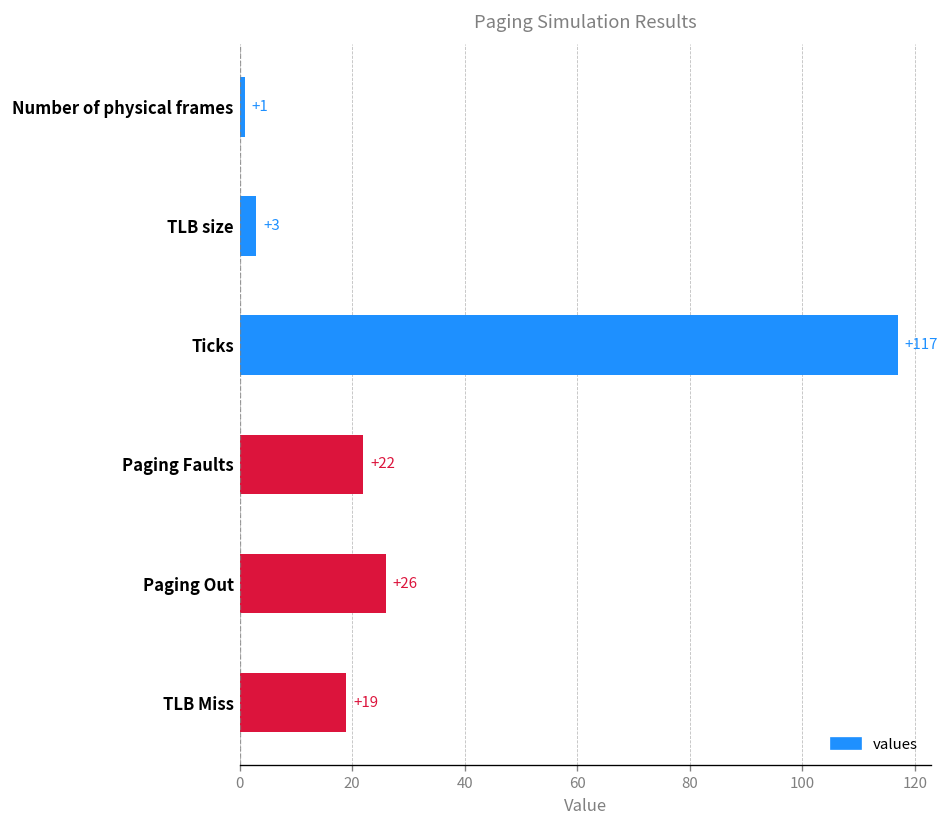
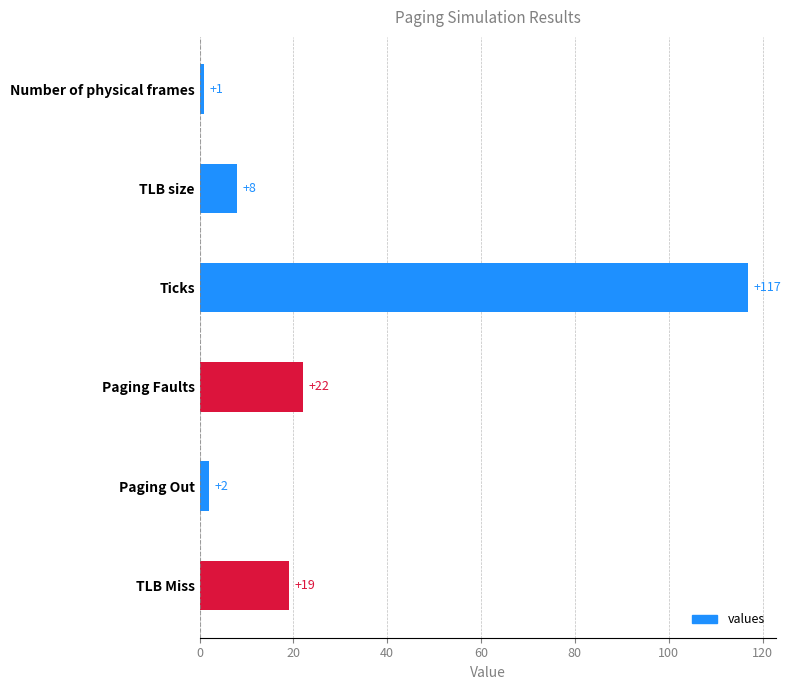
  {
    "Number of physical frames": "+1",
-   "TLB size": "+3",
+   "TLB size": "+8",
    "Ticks": "+117",
    "Paging Faults": "+22",
-   "Paging Out": "+26",
+   "Paging Out": "+2",
    "TLB Miss": "+19"
  }
